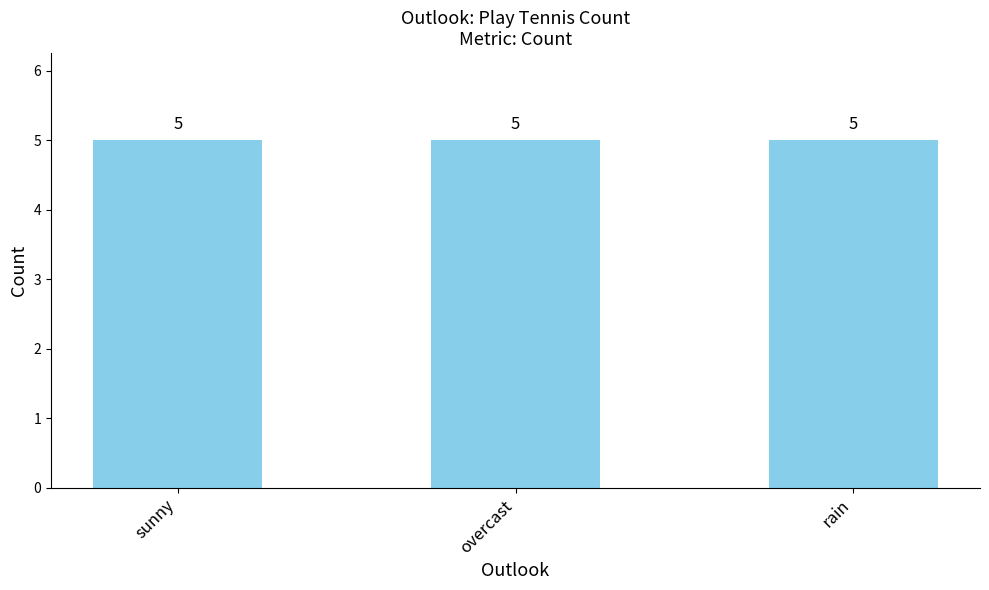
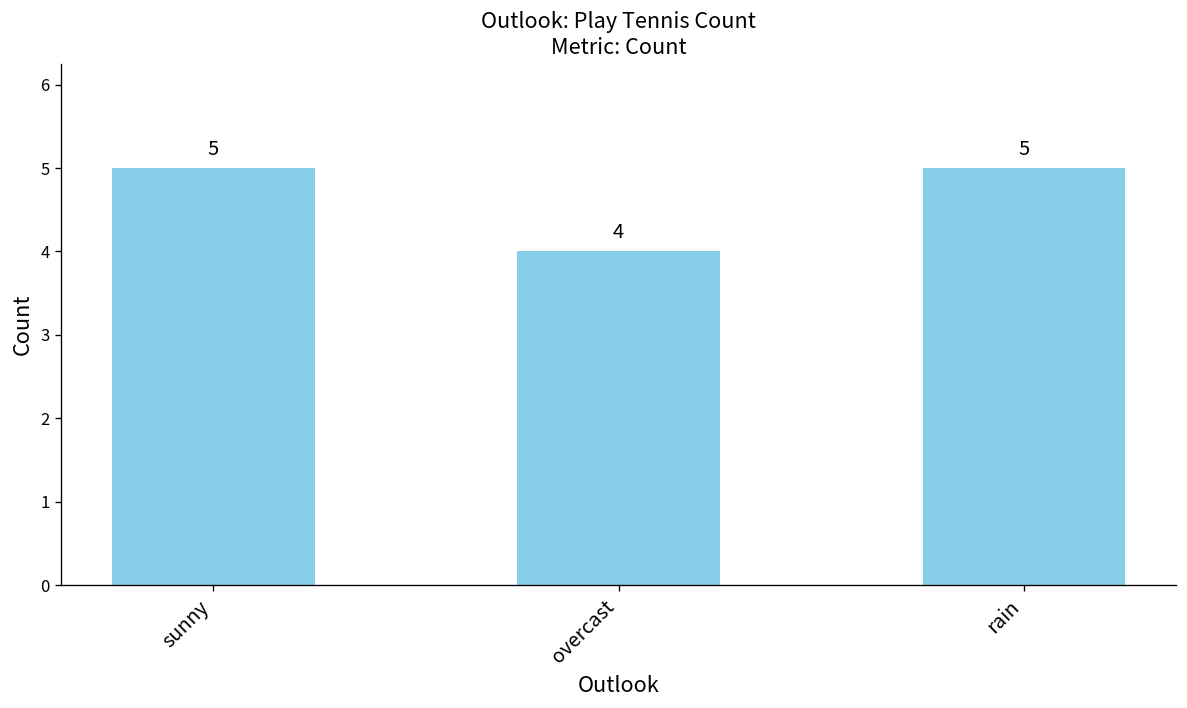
  {
    "sunny": 5,
-   "overcast": 5,
+   "overcast": 4,
    "rain": 5
  }
